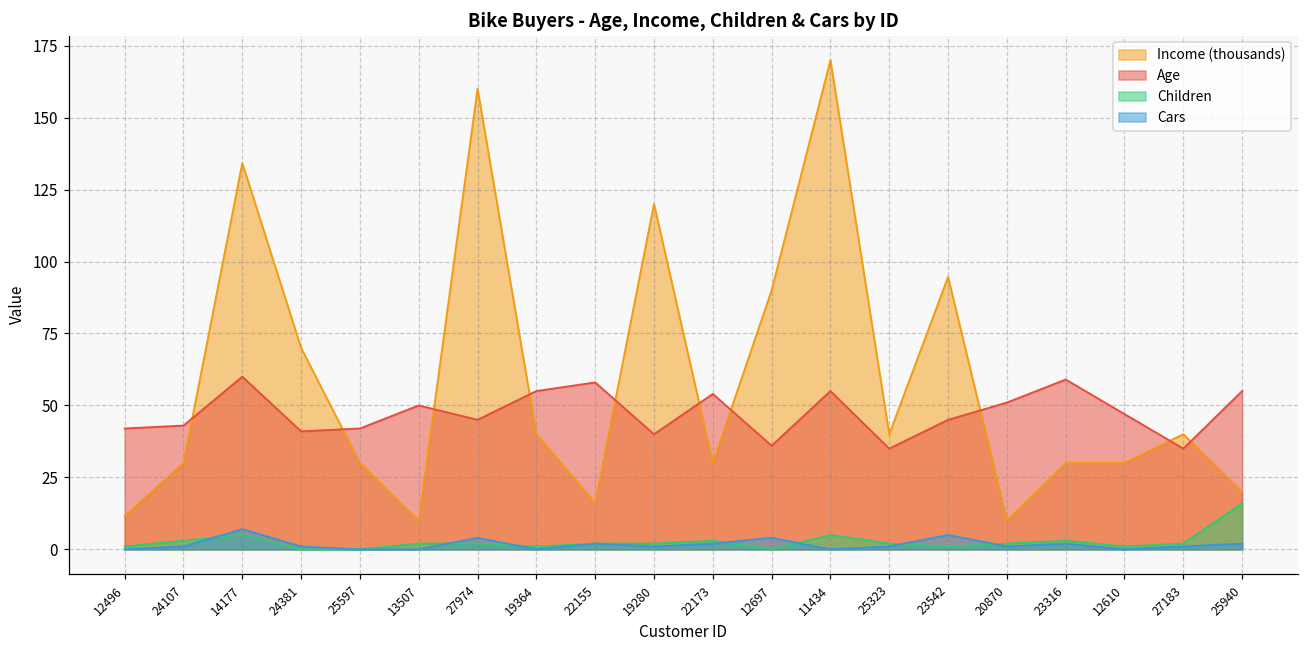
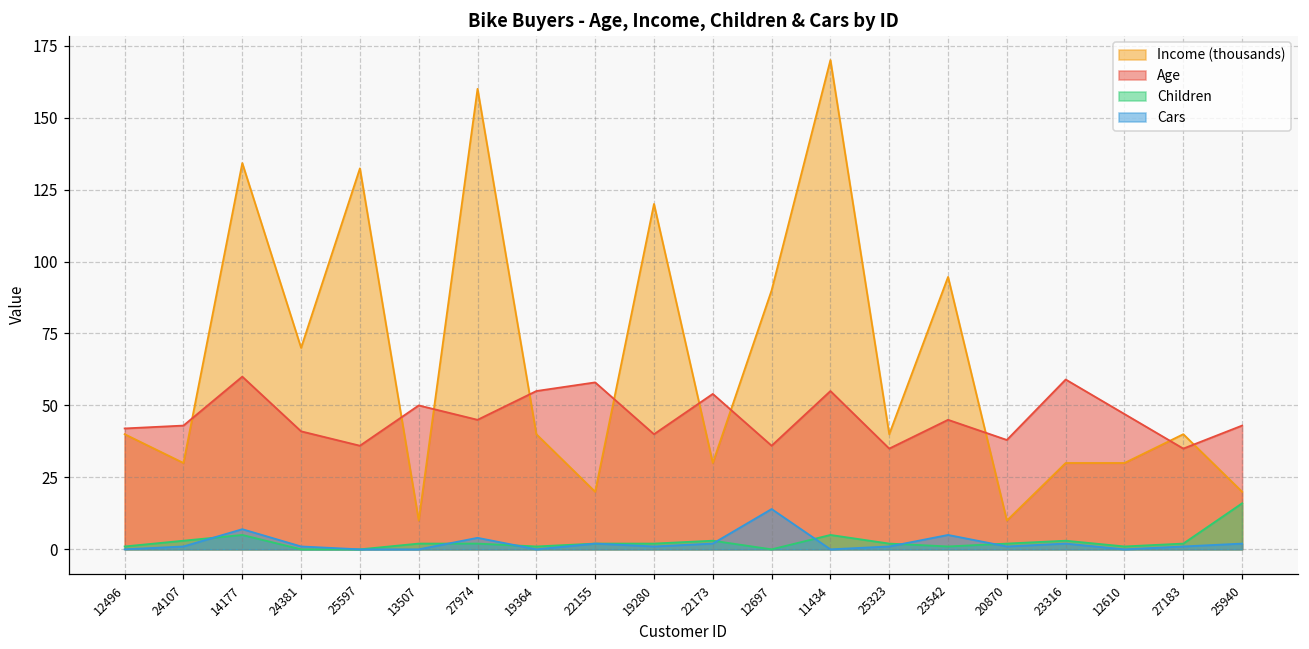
  {
    "Income (thousands)": {
-     "12496": 12,
+     "12496": 40,
      "24107": 30,
      "14177": 134,
      "24381": 70,
-     "25597": 30,
+     "25597": 132,
      "13507": 10,
      "27974": 160,
      "19364": 40,
-     "22155": 16,
+     "22155": 20,
      "19280": 120,
      "22173": 30,
      "12697": 90,
      "11434": 170,
      "25323": 40,
      "23542": 95,
      "20870": 10,
      "23316": 30,
      "12610": 30,
      "27183": 40,
      "25940": 20
    },
    "Age": {
      "12496": 42,
      "24107": 43,
      "14177": 60,
      "24381": 41,
-     "25597": 42,
+     "25597": 36,
      "13507": 50,
      "27974": 45,
      "19364": 55,
      "22155": 58,
      "19280": 40,
      "22173": 54,
      "12697": 36,
      "11434": 55,
      "25323": 35,
      "23542": 45,
-     "20870": 51,
+     "20870": 38,
      "23316": 59,
      "12610": 47,
      "27183": 35,
-     "25940": 55
+     "25940": 43
    },
    "Children": {
      "12496": 1,
      "24107": 3,
      "14177": 5,
      "24381": 0,
      "13507": 2,
      "27974": 2,
      "19364": 1,
      "19280": 2,
      "22173": 3,
      "12697": 0,
      "11434": 5,
      "25323": 2,
      "23542": 1,
      "20870": 2,
      "23316": 3,
      "12610": 1,
      "27183": 2,
      "25940": 16
    },
    "Cars": {
      "12496": 0,
      "24107": 1,
      "14177": 7,
      "24381": 1,
      "13507": 0,
      "27974": 4,
      "19364": 0,
      "19280": 1,
      "22173": 2,
-     "12697": 4,
+     "12697": 14,
      "11434": 0,
      "25323": 1,
      "23542": 5,
      "20870": 1,
      "23316": 2,
      "12610": 0,
      "27183": 1,
      "25940": 2
    }
  }
